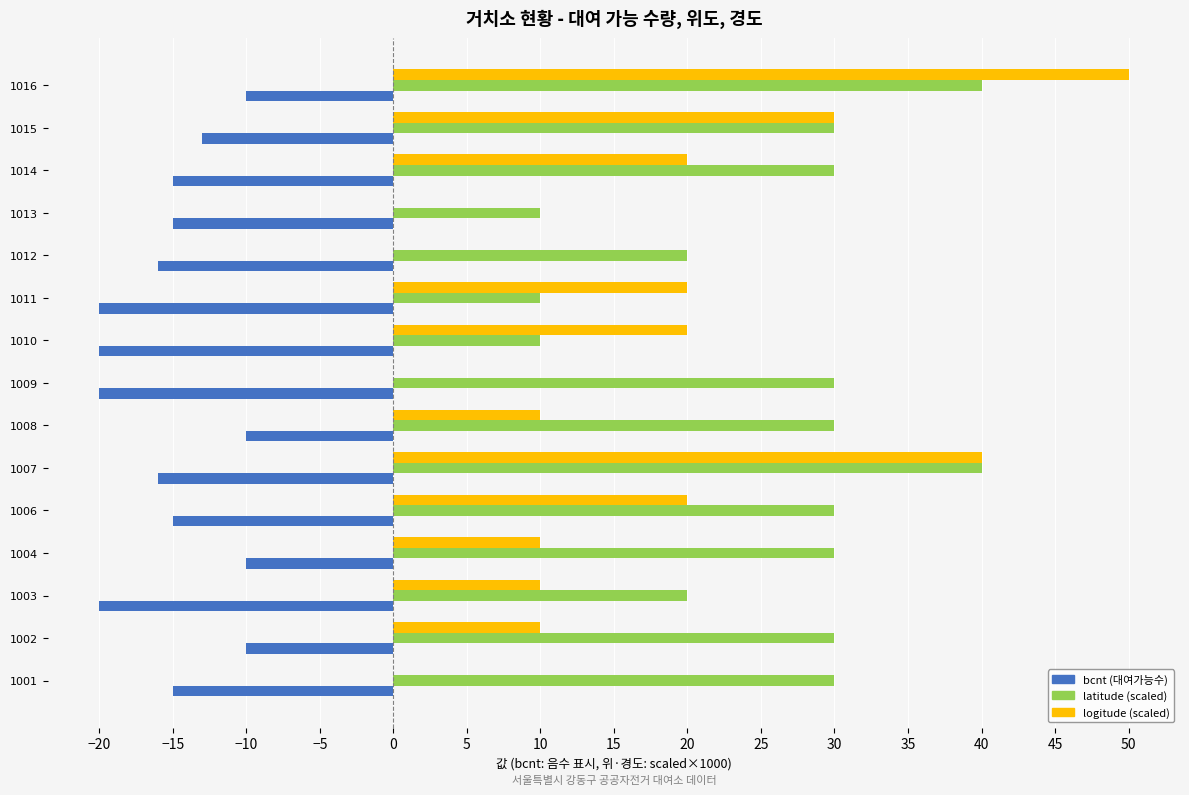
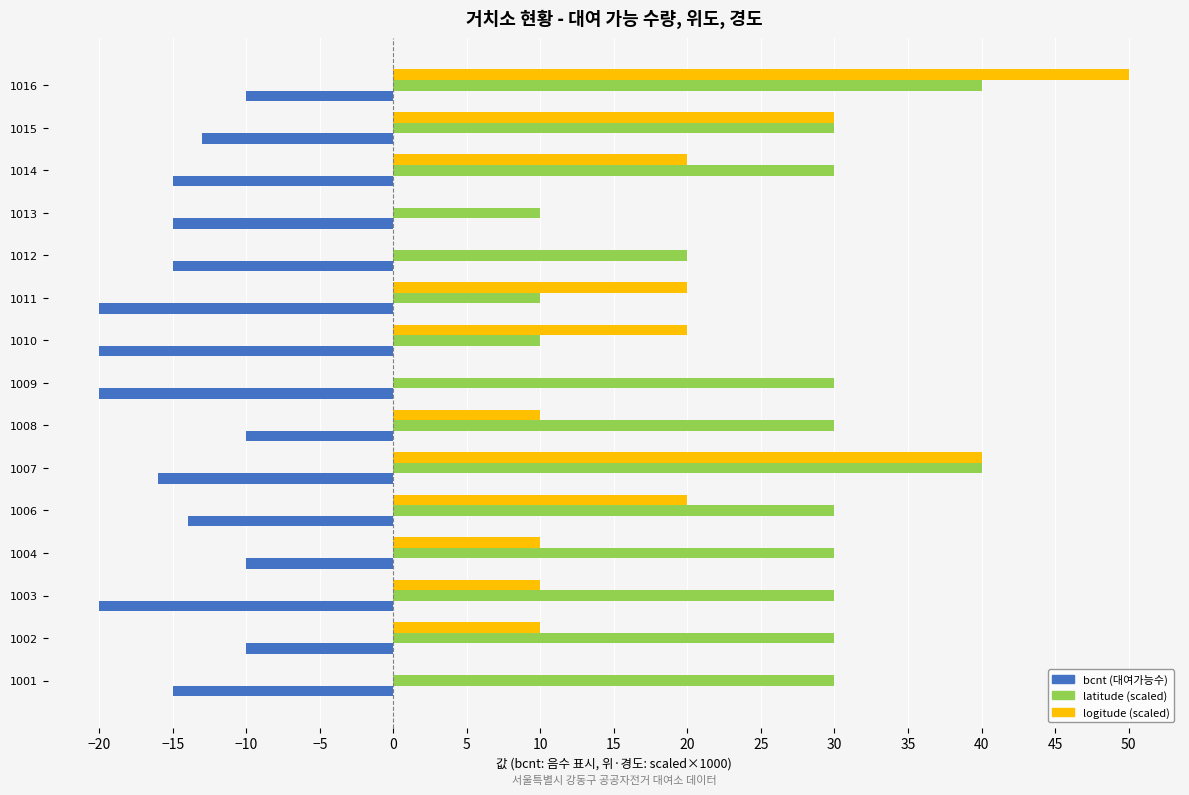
  {
    "bcnt (대여가능수)": {
      "1016": -10.0,
      "1015": -13.0,
      "1014": -15.0,
      "1013": -15.0,
-     "1012": -16.0,
+     "1012": -15.0,
      "1011": -20.0,
      "1010": -20.0,
      "1009": -20.0,
      "1008": -10.0,
      "1007": -16.0,
-     "1006": -15.0,
+     "1006": -14.0,
      "1004": -10.0,
      "1003": -20.0,
      "1002": -10.0,
      "1001": -15.0
    },
    "latitude (scaled)": {
      "1016": 40.0,
      "1015": 30.0,
      "1014": 30.0,
      "1013": 10.0,
      "1012": 20.0,
      "1011": 10.0,
      "1010": 10.0,
      "1009": 30.0,
      "1008": 30.0,
      "1007": 40.0,
      "1006": 30.0,
      "1004": 30.0,
-     "1003": 20.0,
+     "1003": 30.0,
      "1002": 30.0,
      "1001": 30.0
    },
    "logitude (scaled)": {
      "1016": 50.0,
      "1015": 30.0,
      "1014": 20.0,
      "1013": 0.0,
      "1012": 0.0,
      "1011": 20.0,
      "1010": 20.0,
      "1009": 0.0,
      "1008": 10.0,
      "1007": 40.0,
      "1006": 20.0,
      "1004": 10.0,
      "1003": 10.0,
      "1002": 10.0,
      "1001": 0.0
    }
  }
